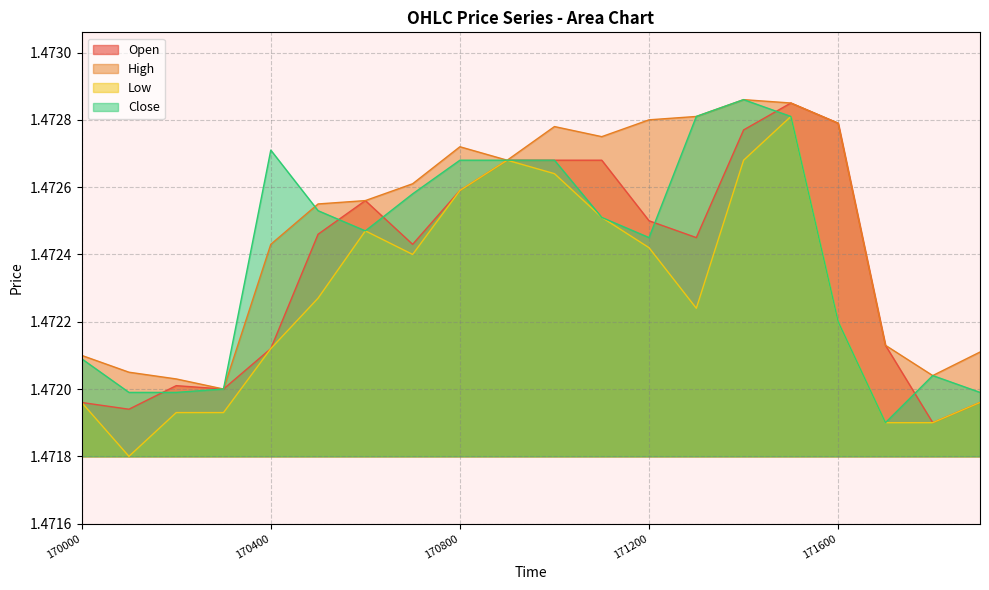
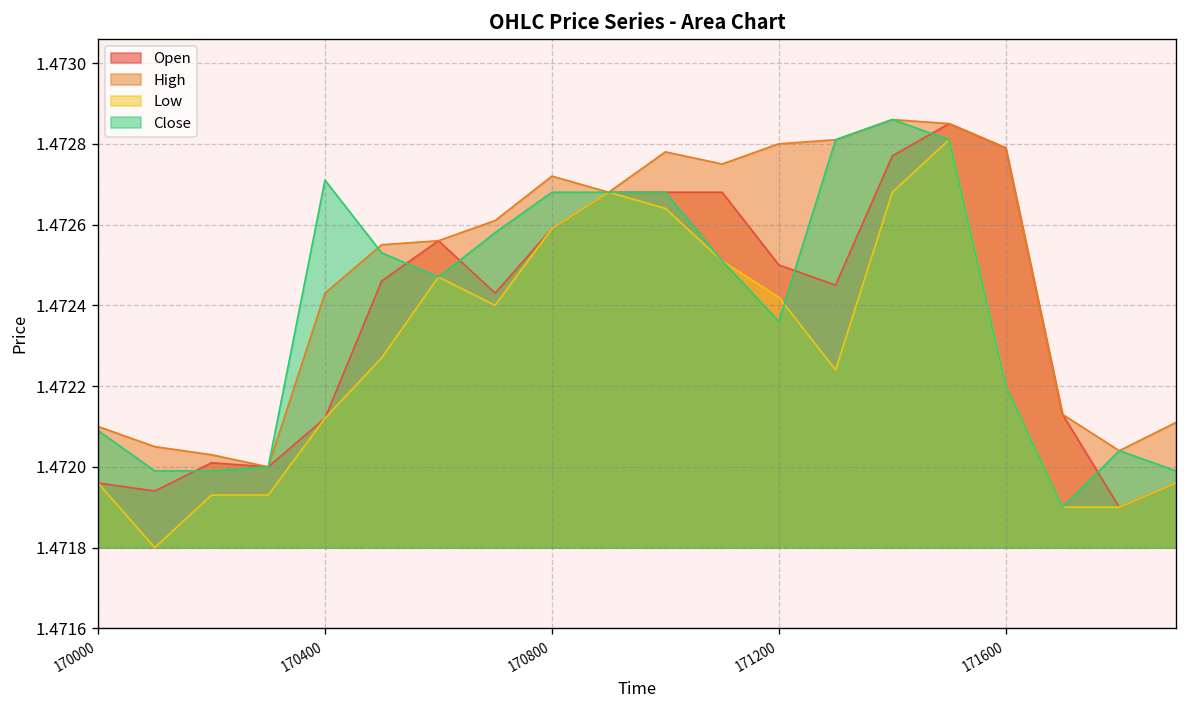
  {
    "Close": {
      "170000": 1.47209,
      "170400": 1.47271,
      "170800": 1.47268,
-     "171200": 1.47245
+     "171200": 1.47236
    }
  }
